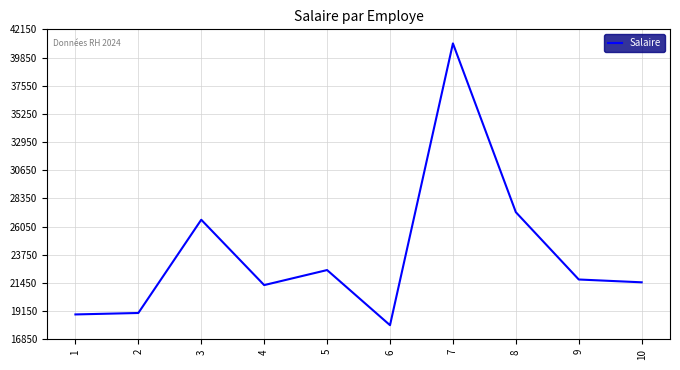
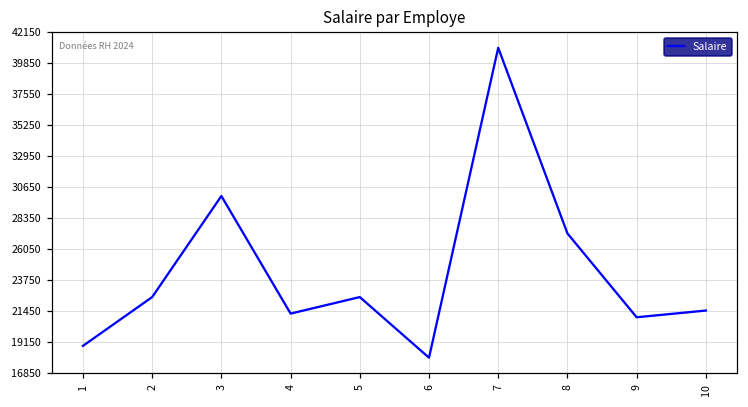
  {
    "1": 18900,
-   "2": 19000,
-   "3": 26600,
+   "2": 22500,
+   "3": 30000,
    "4": 21300,
    "5": 22500,
    "6": 18000,
    "7": 41000,
    "8": 27200,
-   "9": 21700,
+   "9": 21000,
    "10": 21500
  }
